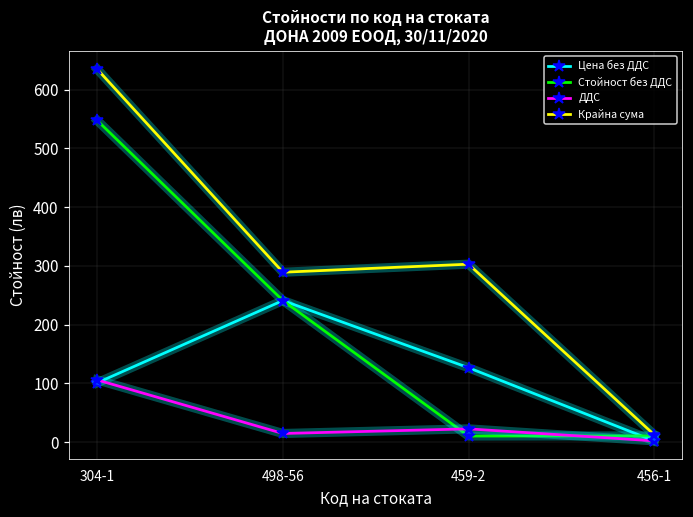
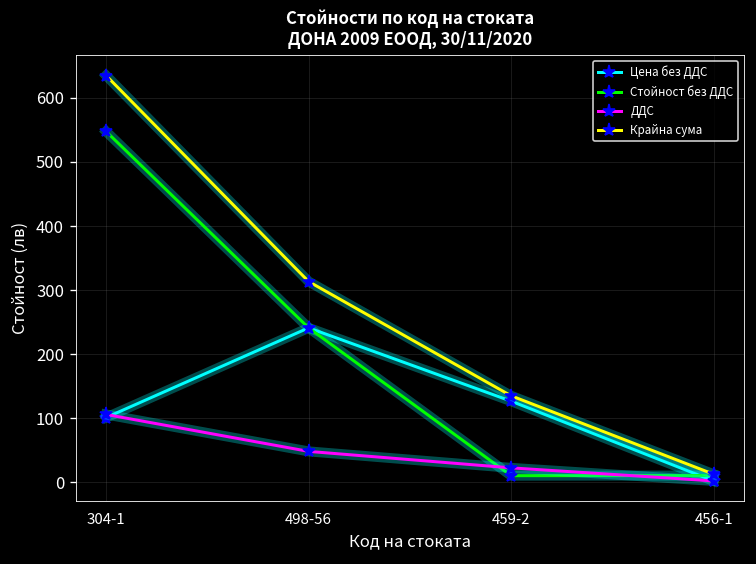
  {
    "Цена без ДДС": {
      "304-1": 100,
      "459-2": 130
    },
    "Стойност без ДДС": {
      "304-1": 550,
      "459-2": 10
    },
    "ДДС": {
      "304-1": 110,
-     "498-56": 10,
+     "498-56": 50,
      "459-2": 20
    },
    "Крайна сума": {
      "304-1": 630,
-     "498-56": 290,
-     "459-2": 300
+     "498-56": 310,
+     "459-2": 130
    }
  }
